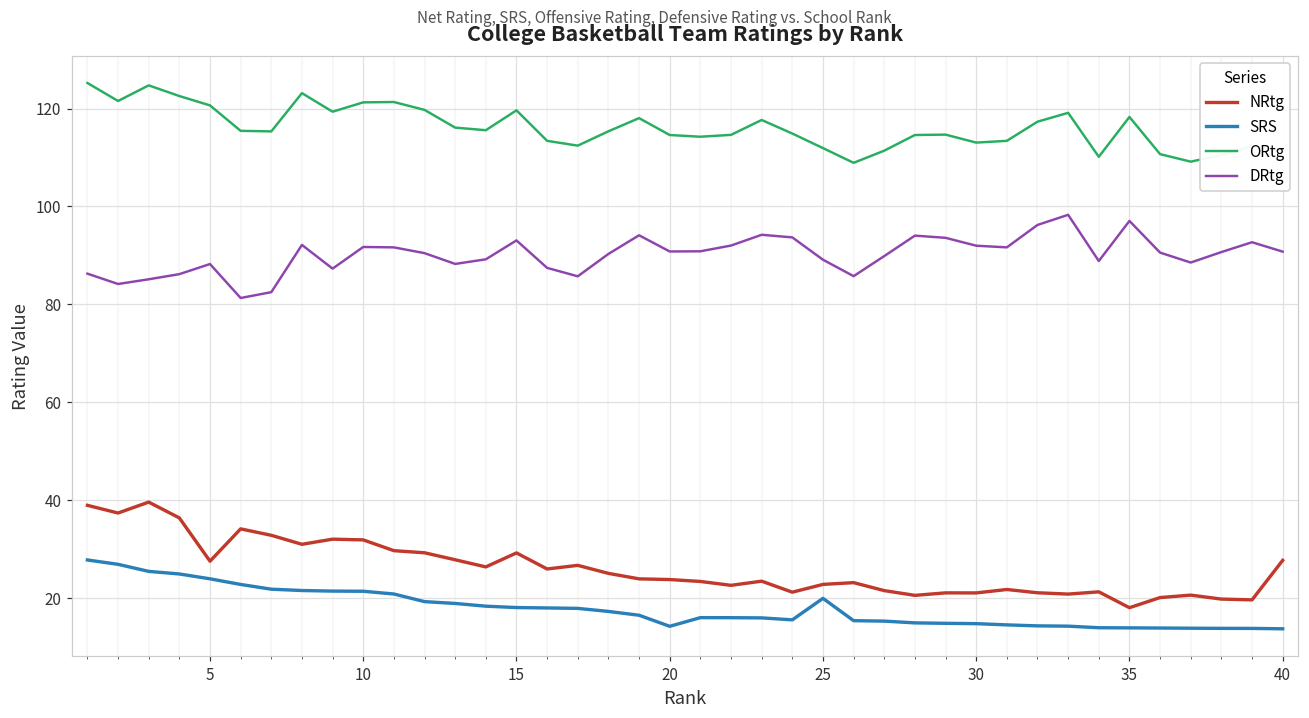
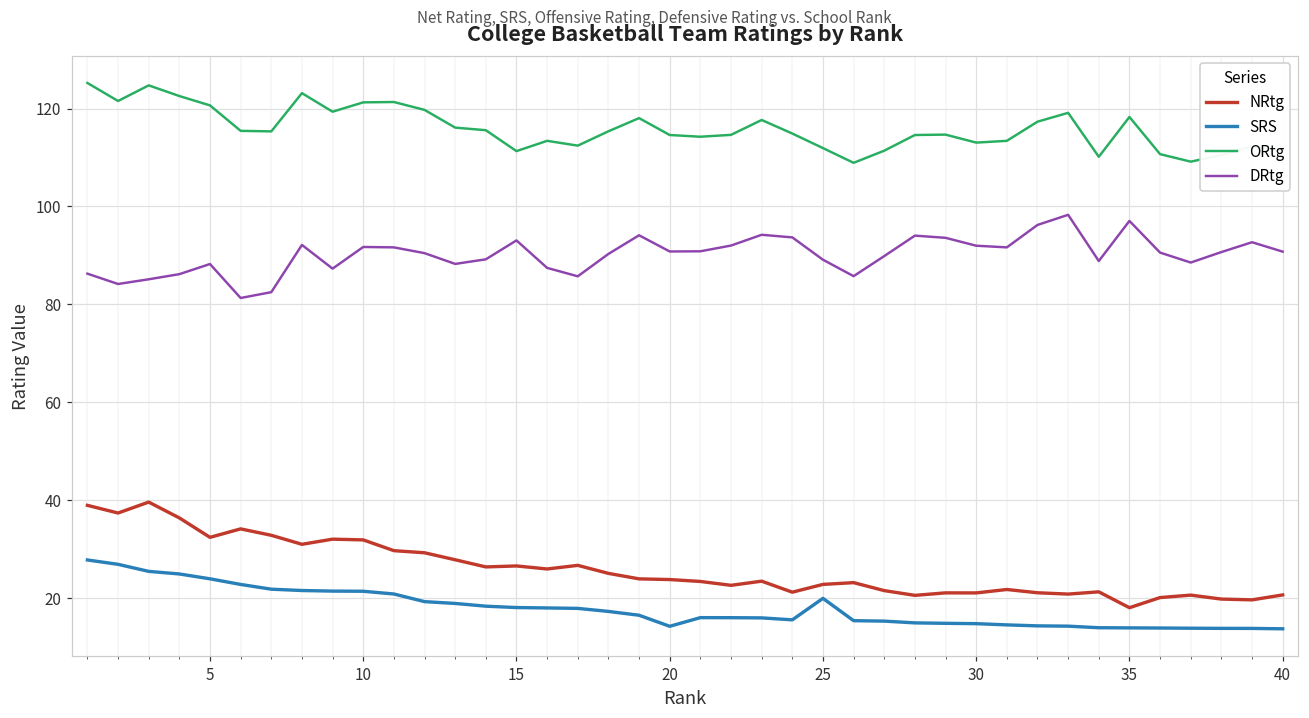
  {
    "NRtg": {
-     "5": 28,
+     "5": 32,
      "10": 32,
-     "15": 29,
+     "15": 27,
      "20": 24,
      "25": 23,
      "30": 21,
      "35": 18,
-     "40": 28
+     "40": 21
    },
    "SRS": {
      "5": 24,
      "10": 21,
      "15": 18,
      "20": 14,
      "25": 20,
      "30": 15,
      "35": 14,
      "40": 14
    },
    "ORtg": {
      "5": 121,
      "10": 121,
-     "15": 120,
+     "15": 111,
      "20": 115,
      "25": 112,
      "30": 113,
      "35": 118
    },
    "DRtg": {
      "5": 88,
      "10": 92,
      "15": 93,
      "20": 91,
      "25": 89,
      "30": 92,
      "35": 97,
      "40": 91
    }
  }
